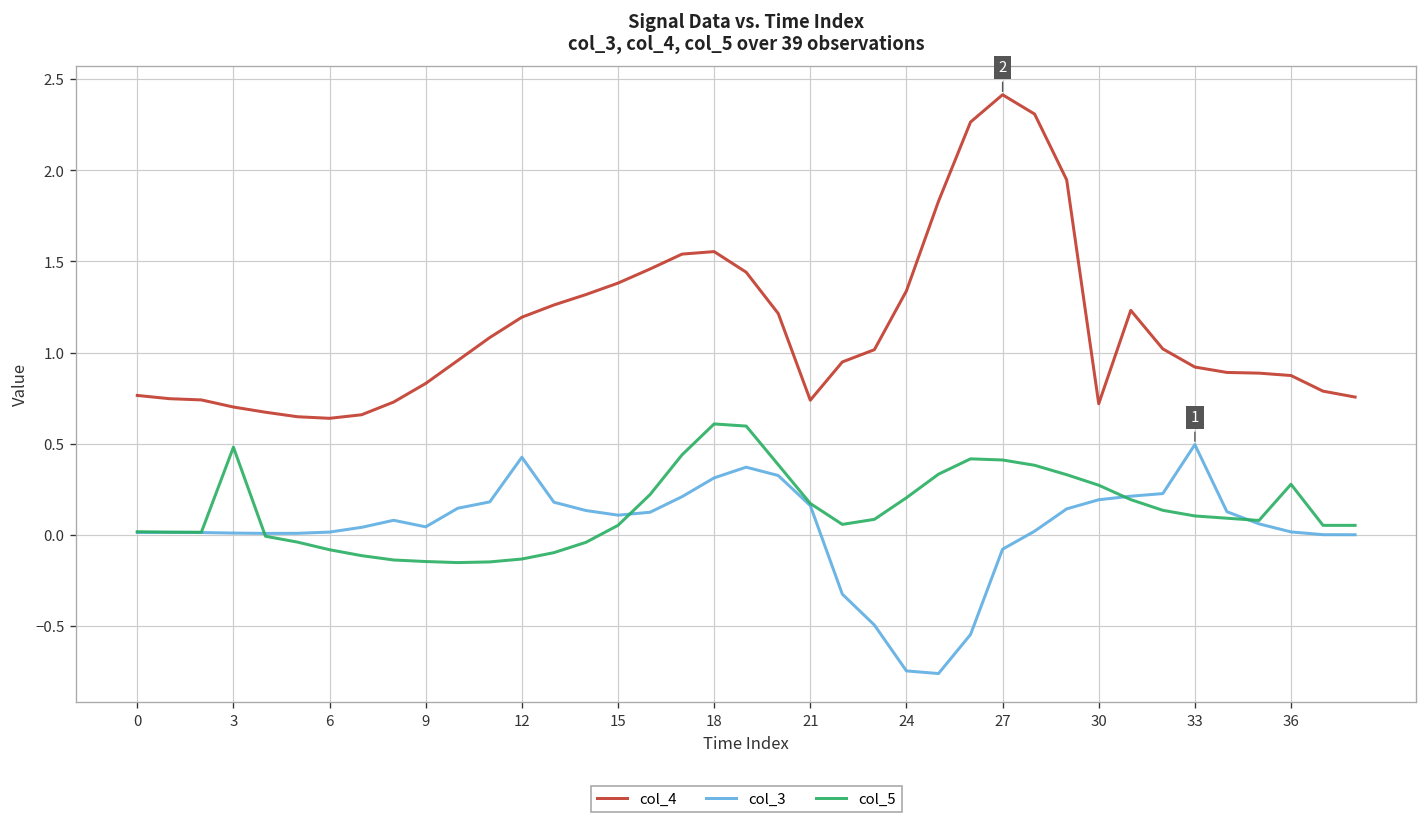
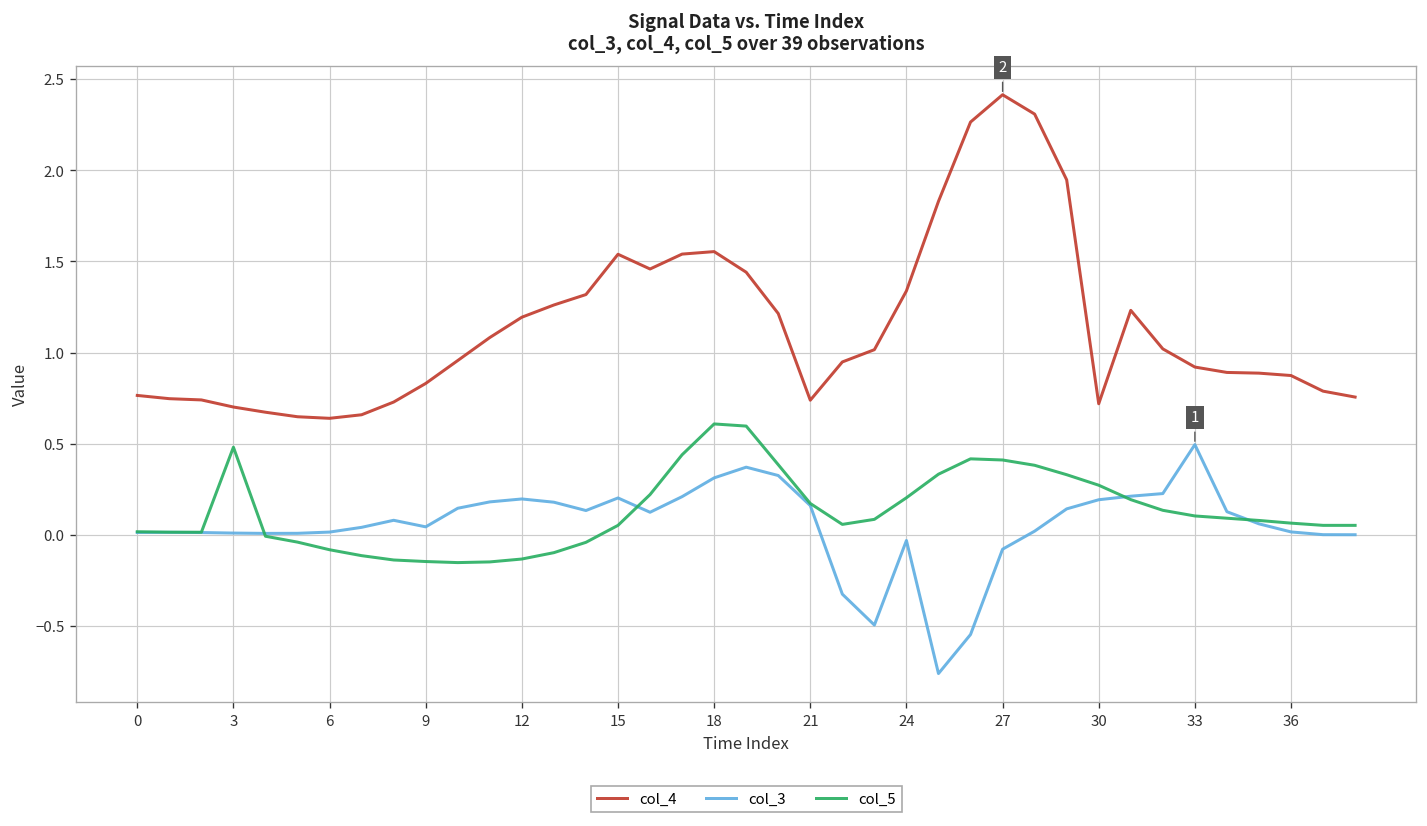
  {
    "col_4": {
      "0": 0.76,
      "3": 0.70,
      "6": 0.64,
      "9": 0.83,
      "12": 1.19,
-     "15": 1.38,
+     "15": 1.54,
      "18": 1.55,
      "21": 0.74,
      "24": 1.34,
      "30": 0.72,
      "33": 0.92,
      "36": 0.87
    },
    "col_3": {
      "3": 0.01,
      "6": 0.02,
      "9": 0.04,
-     "12": 0.43,
-     "15": 0.11,
+     "12": 0.20,
+     "15": 0.20,
      "18": 0.31,
-     "24": -0.75,
+     "24": -0.03,
      "27": -0.08,
      "30": 0.19,
      "36": 0.02
    },
    "col_5": {
      "3": 0.48,
      "6": -0.08,
      "9": -0.15,
      "12": -0.13,
      "15": 0.05,
      "18": 0.61,
      "24": 0.20,
      "27": 0.41,
      "30": 0.27,
      "33": 0.10,
-     "36": 0.28
+     "36": 0.06
    }
  }
